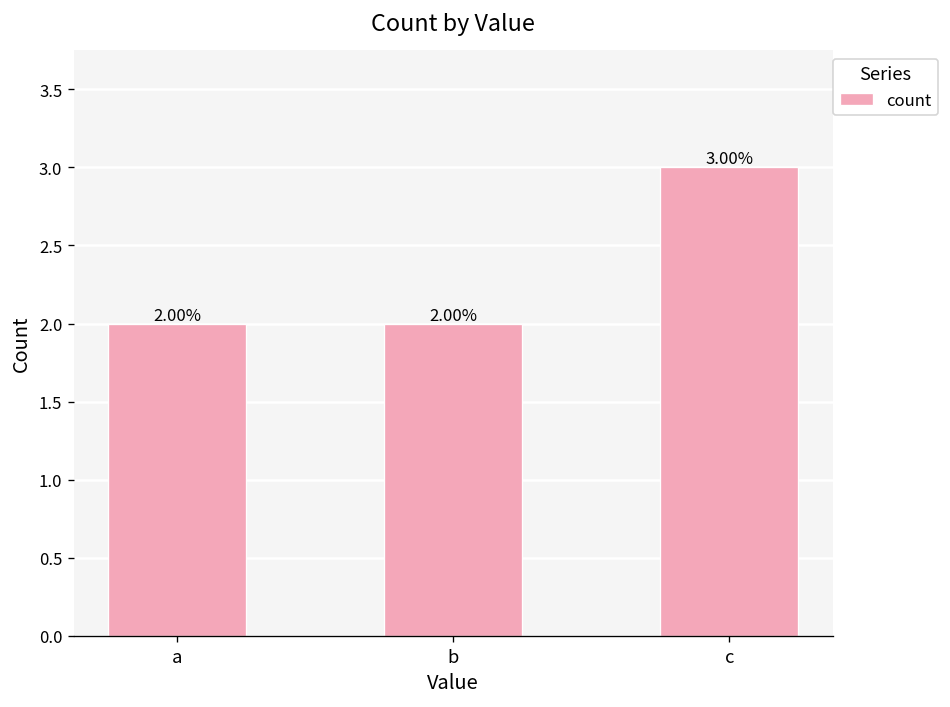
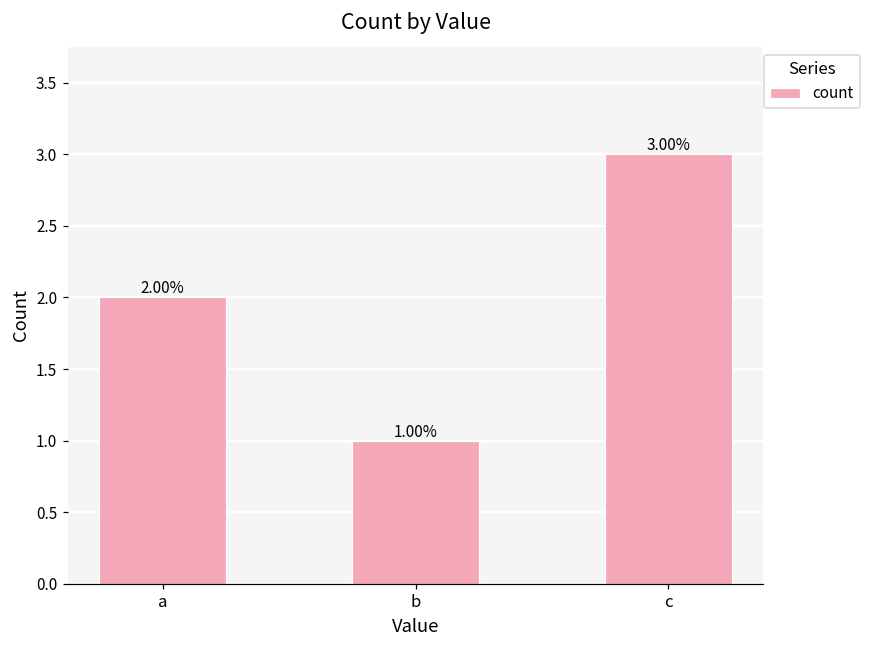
  {
    "a": "2.00%",
-   "b": "2.00%",
+   "b": "1.00%",
    "c": "3.00%"
  }
